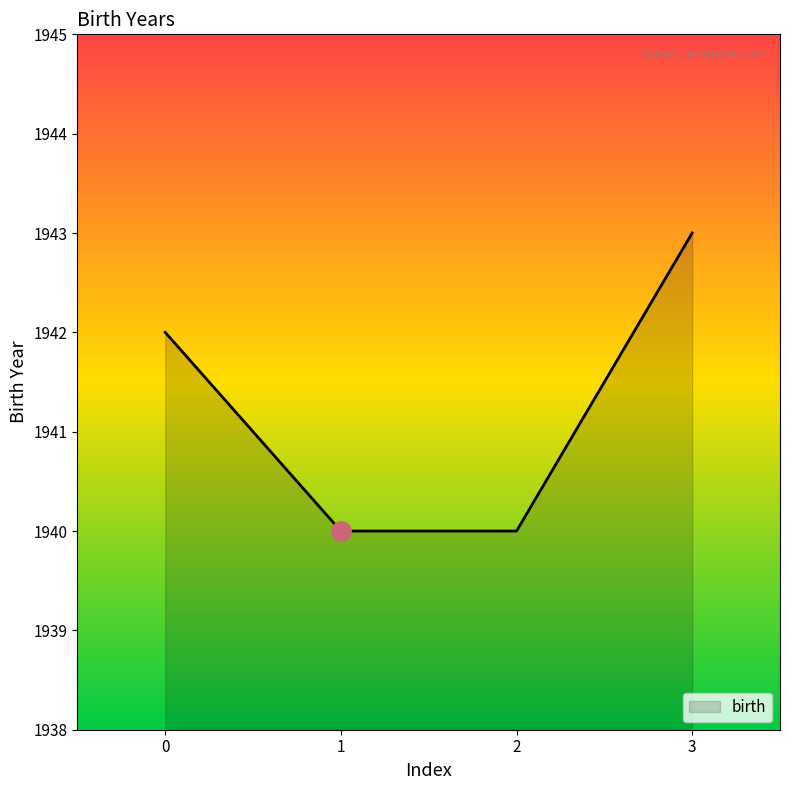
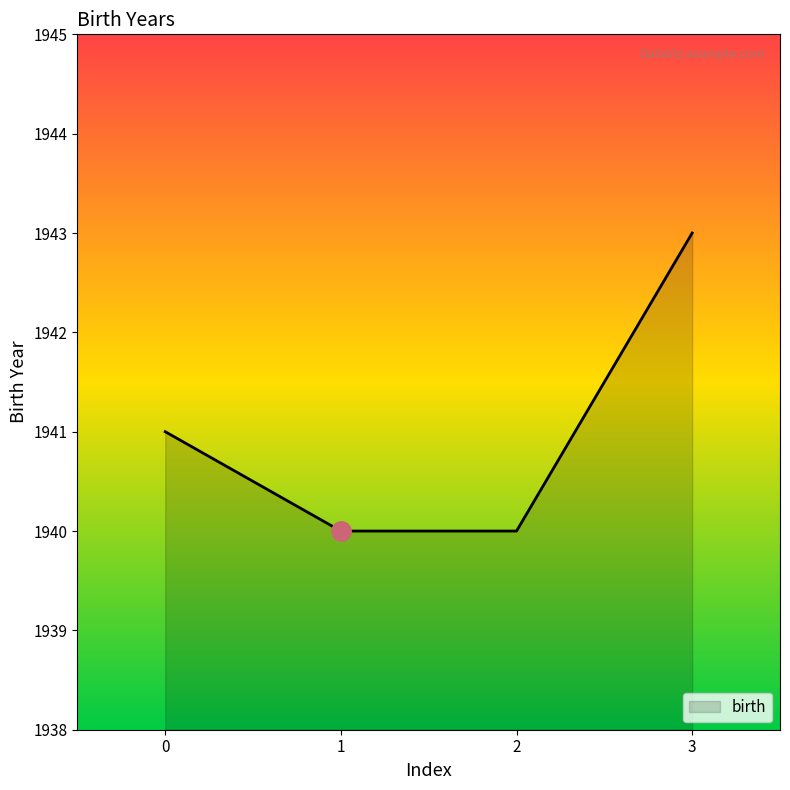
  {
    "birth": {
-     "0": 1942,
+     "0": 1941,
      "2": 1940,
      "3": 1943
    }
  }
